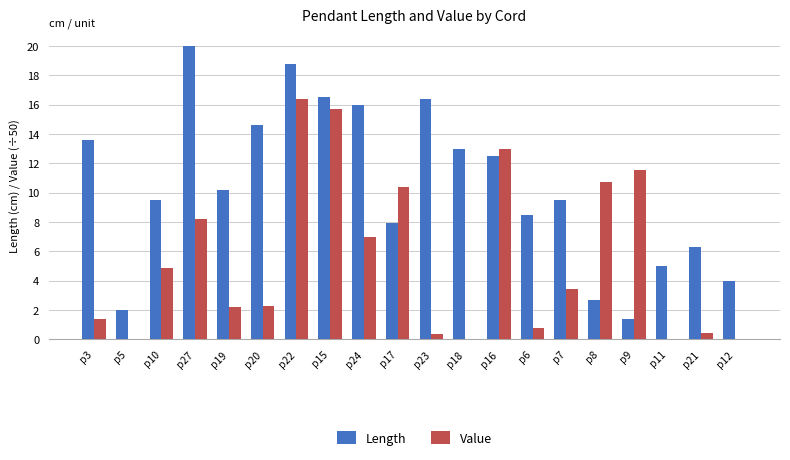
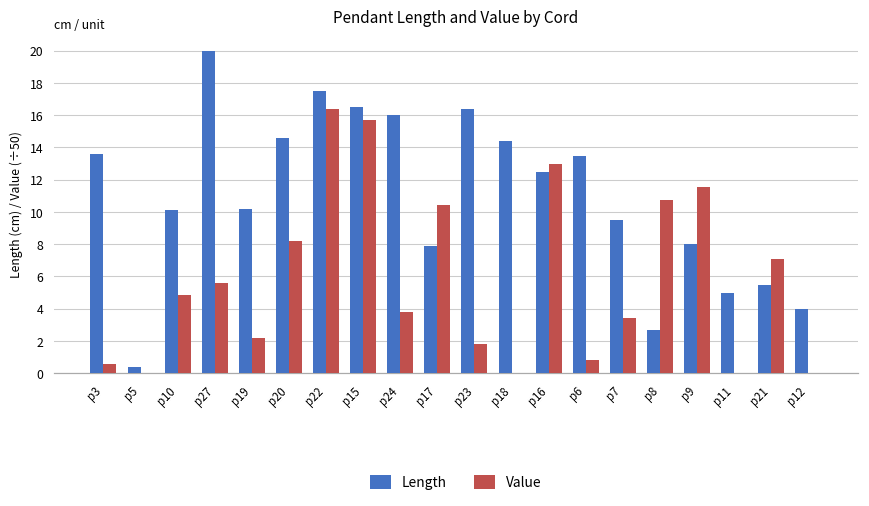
  {
    "Length": {
      "p3": 13.6,
-     "p5": 2.0,
-     "p10": 9.5,
+     "p5": 0.4,
+     "p10": 10.1,
      "p27": 20.0,
      "p19": 10.2,
      "p20": 14.6,
-     "p22": 18.8,
+     "p22": 17.5,
      "p15": 16.5,
      "p24": 16.0,
      "p17": 7.9,
      "p23": 16.4,
-     "p18": 13.0,
+     "p18": 14.4,
      "p16": 12.5,
-     "p6": 8.5,
+     "p6": 13.5,
      "p7": 9.5,
      "p8": 2.7,
-     "p9": 1.4,
+     "p9": 8.0,
      "p11": 5.0,
-     "p21": 6.3,
+     "p21": 5.5,
      "p12": 4.0
    },
    "Value": {
-     "p3": 1.4,
+     "p3": 0.5,
      "p5": 0.0,
      "p10": 4.9,
-     "p27": 8.2,
+     "p27": 5.6,
      "p19": 2.2,
-     "p20": 2.2,
+     "p20": 8.2,
      "p22": 16.4,
      "p15": 15.7,
-     "p24": 7.0,
+     "p24": 3.8,
      "p17": 10.4,
-     "p23": 0.4,
+     "p23": 1.8,
      "p18": 0.0,
      "p16": 13.0,
      "p6": 0.8,
      "p7": 3.4,
      "p8": 10.7,
      "p9": 11.5,
      "p11": 0.0,
-     "p21": 0.4,
+     "p21": 7.1,
      "p12": 0.0
    }
  }
